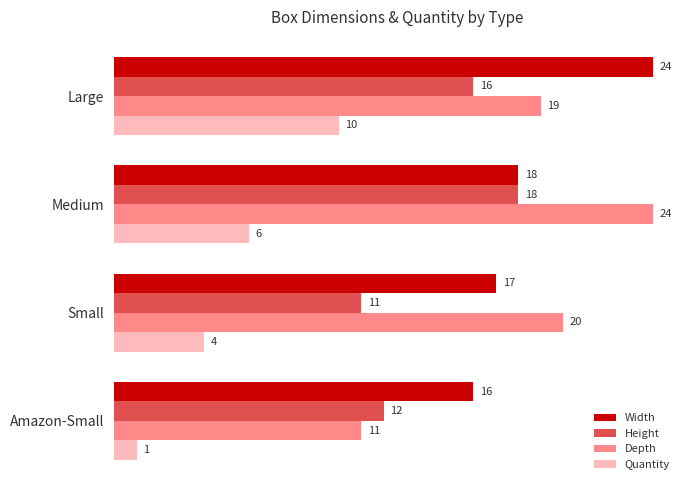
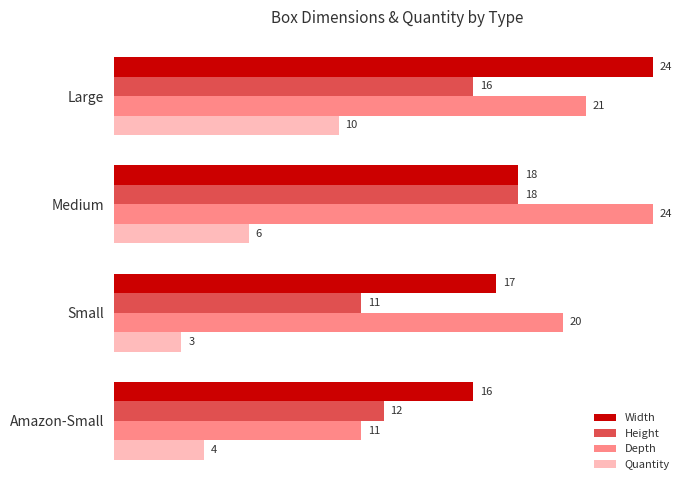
  {
    "Width": {
      "Large": 24,
      "Medium": 18,
      "Small": 17,
      "Amazon-Small": 16
    },
    "Height": {
      "Large": 16,
      "Medium": 18,
      "Small": 11,
      "Amazon-Small": 12
    },
    "Depth": {
-     "Large": 19,
+     "Large": 21,
      "Medium": 24,
      "Small": 20,
      "Amazon-Small": 11
    },
    "Quantity": {
      "Large": 10,
      "Medium": 6,
-     "Small": 4,
-     "Amazon-Small": 1
+     "Small": 3,
+     "Amazon-Small": 4
    }
  }
